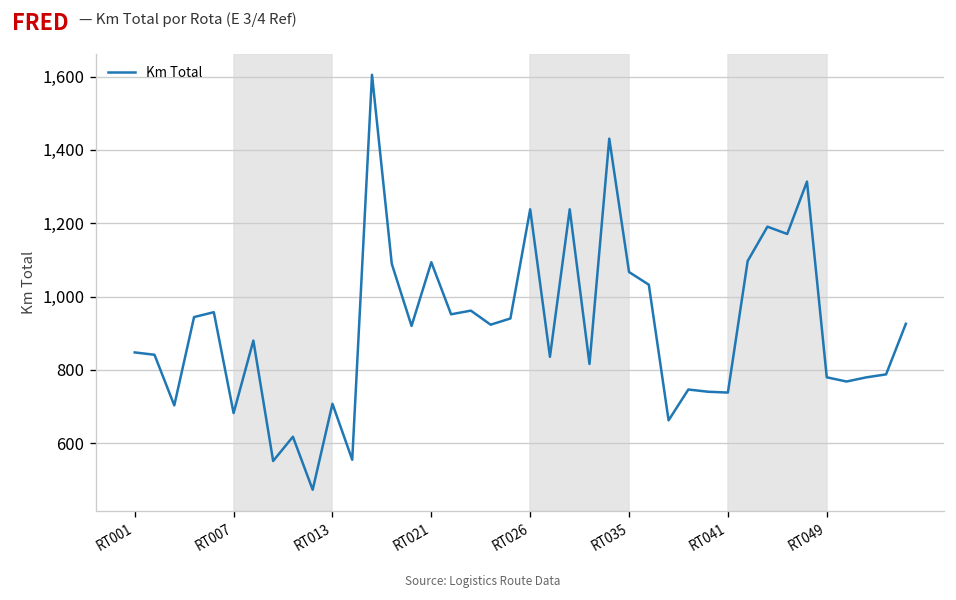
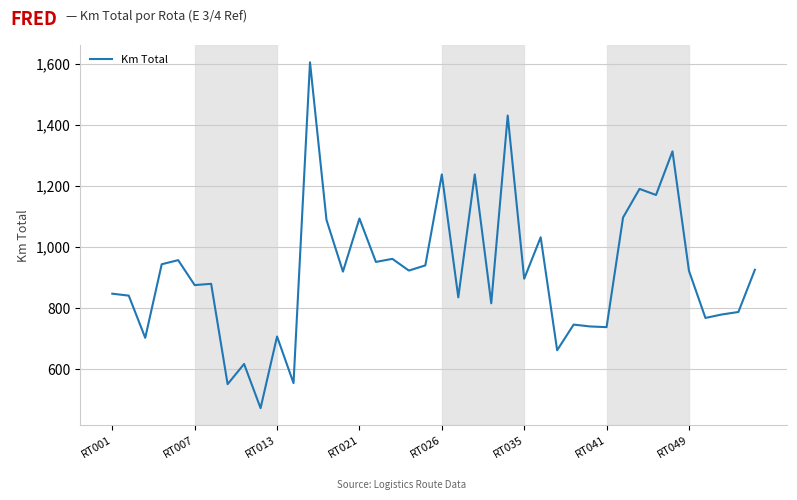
  {
    "RT001": "850",
-   "RT007": "680",
+   "RT007": "880",
    "RT013": "710",
    "RT021": "1,090",
    "RT026": "1,240",
-   "RT035": "1,070",
+   "RT035": "900",
    "RT041": "740",
-   "RT049": "780"
+   "RT049": "920"
  }
